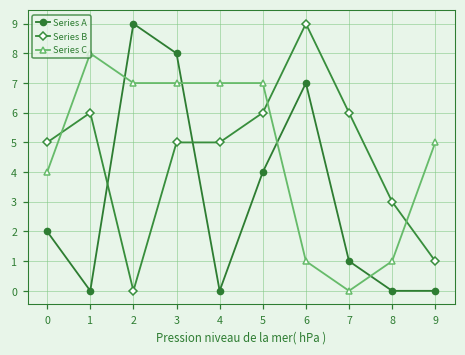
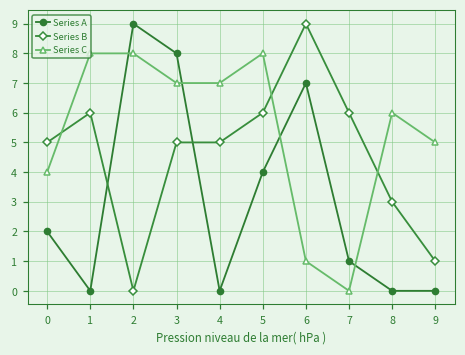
  {
    "Series C": {
      "0": 4,
-     "2": 7,
+     "2": 8,
      "3": 7,
      "4": 7,
-     "5": 7,
+     "5": 8,
      "6": 1,
      "7": 0,
-     "8": 1,
+     "8": 6,
      "9": 5
    }
  }
